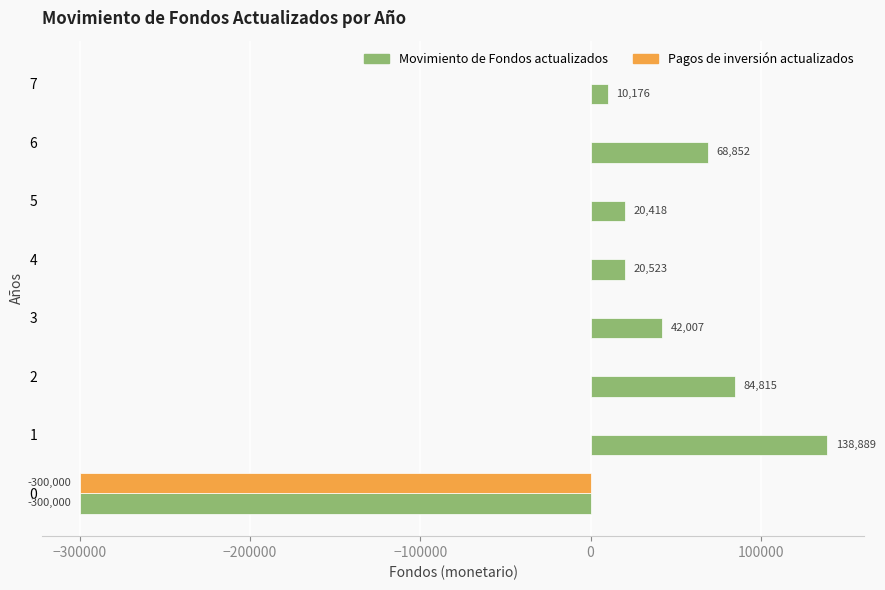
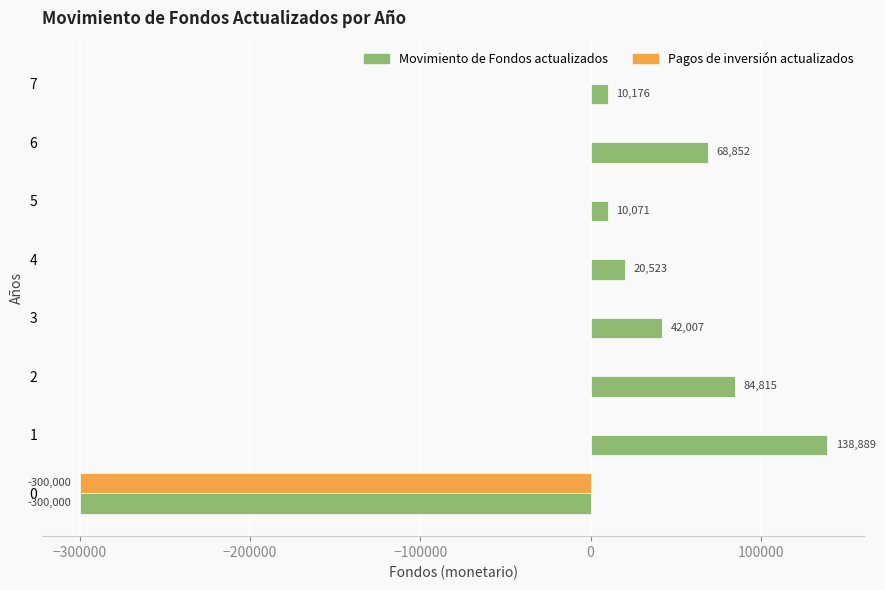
  {
    "Movimiento de Fondos actualizados": {
      "7": "10,176",
      "6": "68,852",
-     "5": "20,418",
+     "5": "10,071",
      "4": "20,523",
      "3": "42,007",
      "2": "84,815",
      "1": "138,889",
      "0": "-300,000"
    },
    "Pagos de inversión actualizados": {
      "0": "-300,000"
    }
  }
